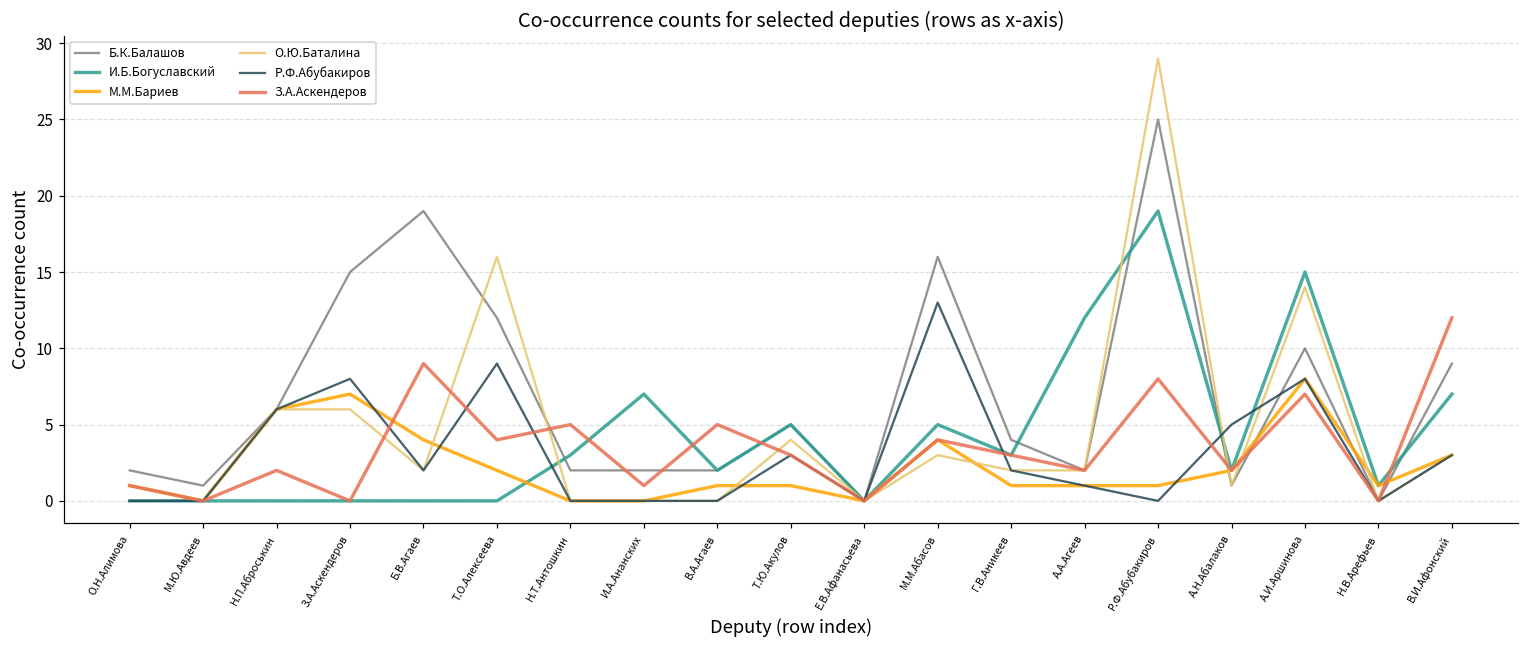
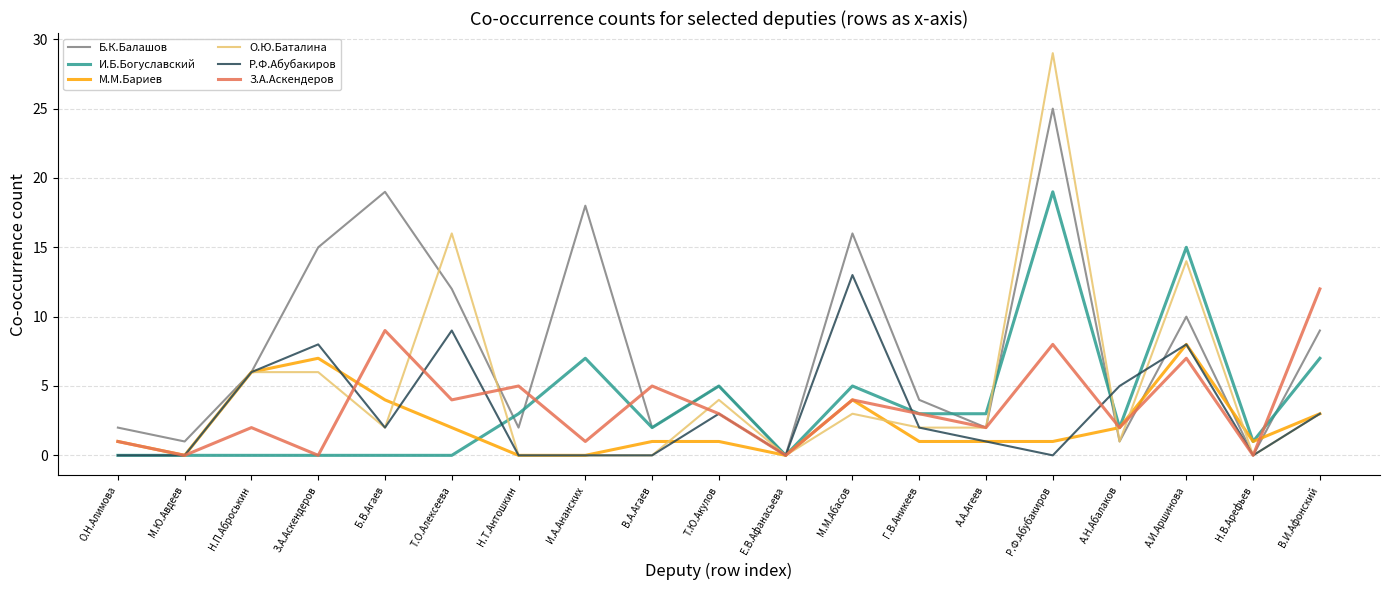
  {
    "Б.К.Балашов": {
      "О.Н.Алимова": 2,
      "М.Ю.Авдеев": 1,
      "З.А.Аскендеров": 15,
      "Б.В.Агаев": 19,
      "Т.О.Алексеева": 12,
      "Н.Т.Антошкин": 2,
-     "И.А.Ананских": 2,
+     "И.А.Ананских": 18,
      "М.М.Абасов": 16,
      "Г.В.Аникеев": 4,
      "Р.Ф.Абубакиров": 25,
      "А.И.Аршинова": 10,
      "В.И.Афонский": 9
    },
    "И.Б.Богуславский": {
      "Н.П.Аброськин": 0,
      "Б.В.Агаев": 0,
      "Т.О.Алексеева": 0,
      "Н.Т.Антошкин": 3,
      "И.А.Ананских": 7,
      "М.М.Абасов": 5,
-     "А.А.Агеев": 12,
+     "А.А.Агеев": 3,
      "Р.Ф.Абубакиров": 19,
      "А.И.Аршинова": 15,
      "В.И.Афонский": 7
    },
    "М.М.Бариев": {
      "З.А.Аскендеров": 7,
      "Б.В.Агаев": 4,
      "Т.О.Алексеева": 2,
      "В.А.Агаев": 1,
      "Т.Ю.Акулов": 1,
      "Г.В.Аникеев": 1,
      "Р.Ф.Абубакиров": 1
    },
    "О.Ю.Баталина": {
      "З.А.Аскендеров": 6,
      "Т.О.Алексеева": 16,
      "Т.Ю.Акулов": 4,
      "М.М.Абасов": 3,
      "Р.Ф.Абубакиров": 29,
      "А.И.Аршинова": 14
    },
    "Р.Ф.Абубакиров": {
      "З.А.Аскендеров": 8,
      "Т.О.Алексеева": 9,
      "М.М.Абасов": 13,
      "Р.Ф.Абубакиров": 0,
      "А.Н.Абалаков": 5
    },
    "З.А.Аскендеров": {
      "Н.П.Аброськин": 2,
      "Б.В.Агаев": 9,
      "Т.О.Алексеева": 4,
      "Н.Т.Антошкин": 5,
      "И.А.Ананских": 1,
      "В.А.Агаев": 5,
      "Р.Ф.Абубакиров": 8,
      "А.И.Аршинова": 7,
      "В.И.Афонский": 12
    }
  }
